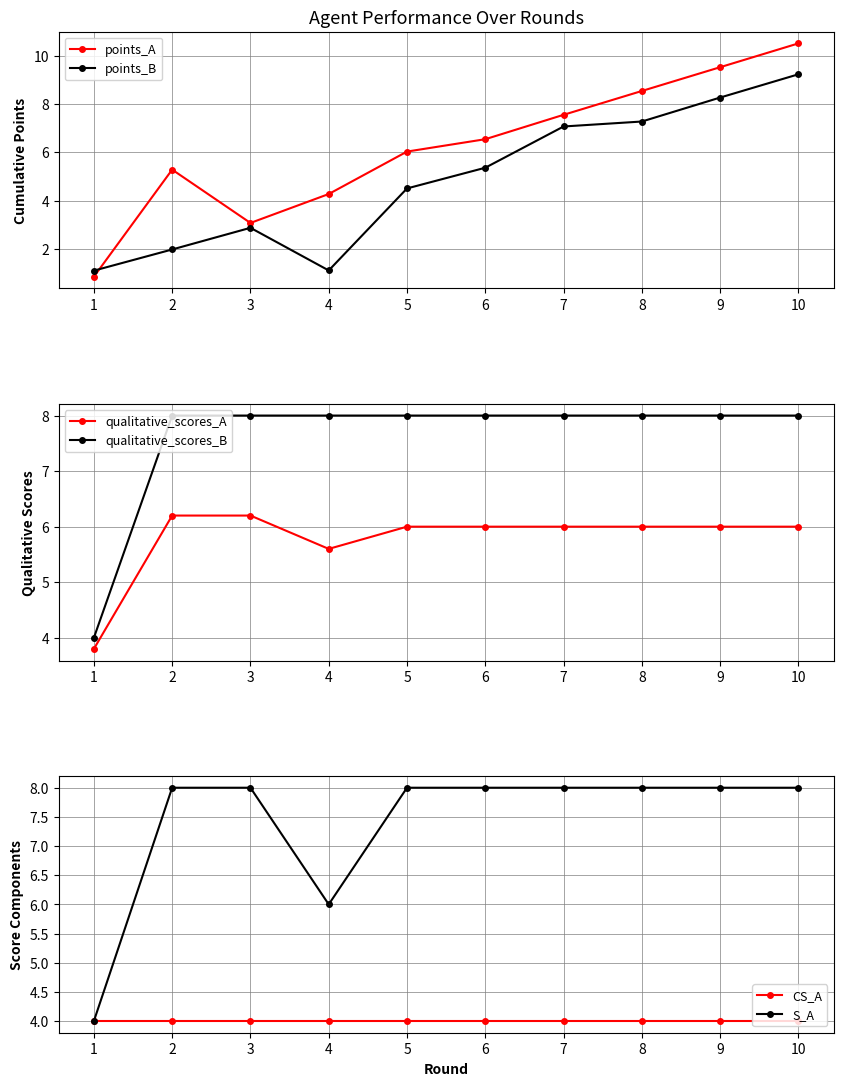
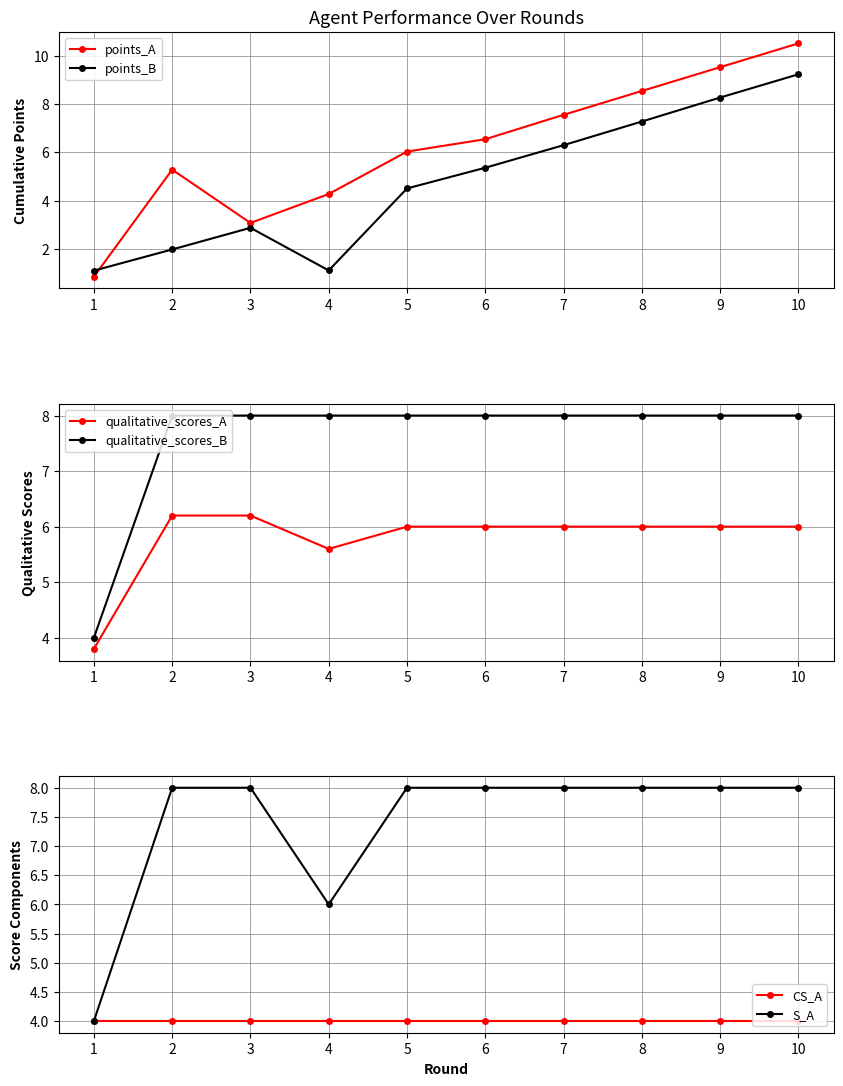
  {
    "Agent Performance Over Rounds": {
      "points_A": {
        "1": 0.8,
        "2": 5.3,
        "3": 3.1,
        "4": 4.3,
        "5": 6.0,
        "6": 6.5,
        "7": 7.6,
        "8": 8.5,
        "9": 9.5,
        "10": 10.5
      },
      "points_B": {
        "1": 1.1,
        "2": 2.0,
        "3": 2.9,
        "4": 1.1,
        "5": 4.5,
        "6": 5.4,
-       "7": 7.1,
+       "7": 6.3,
        "8": 7.3,
        "9": 8.3,
        "10": 9.2
      }
    }
  }
